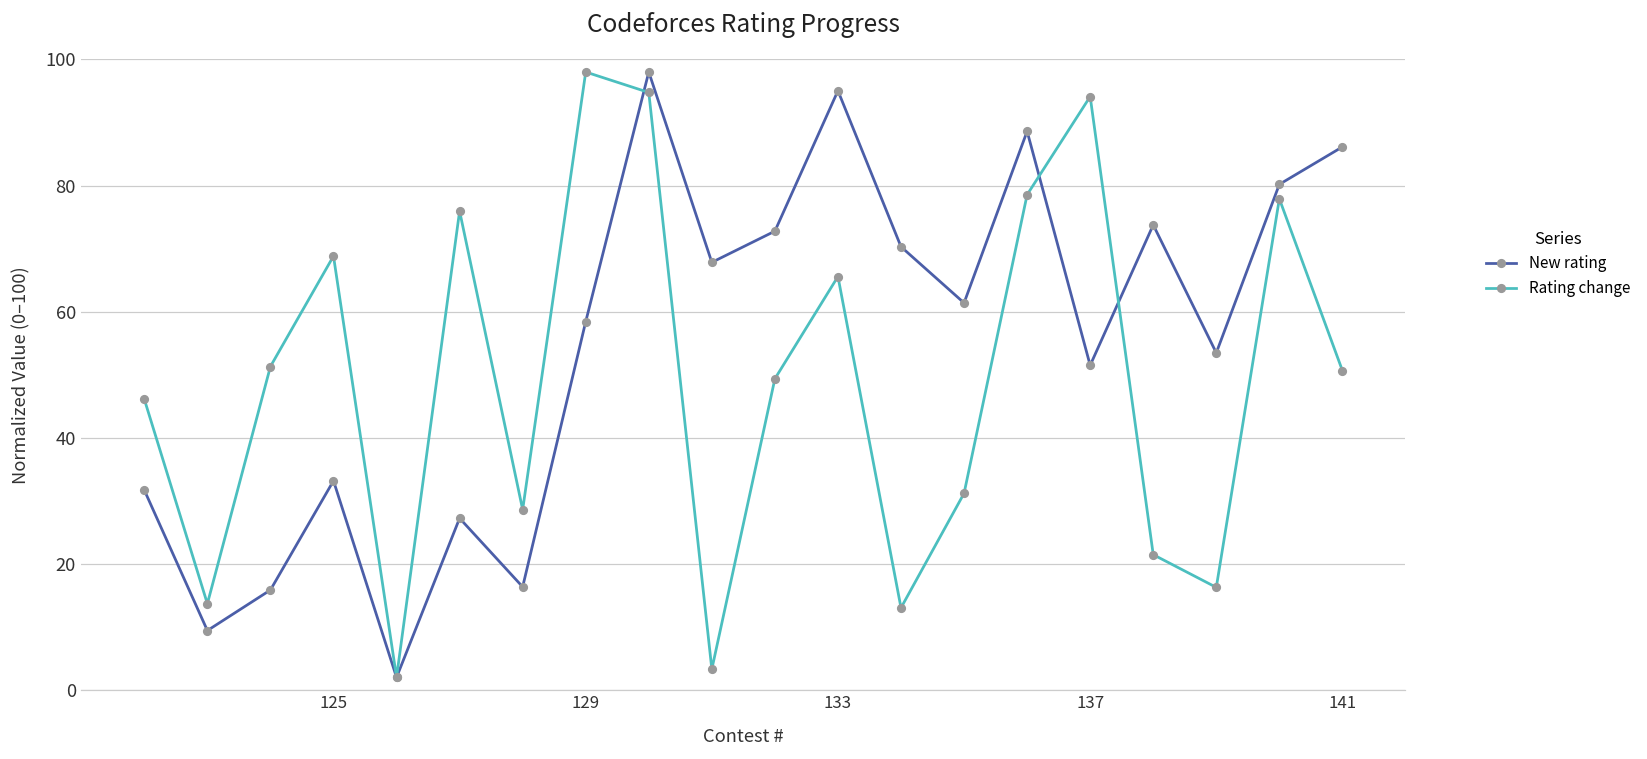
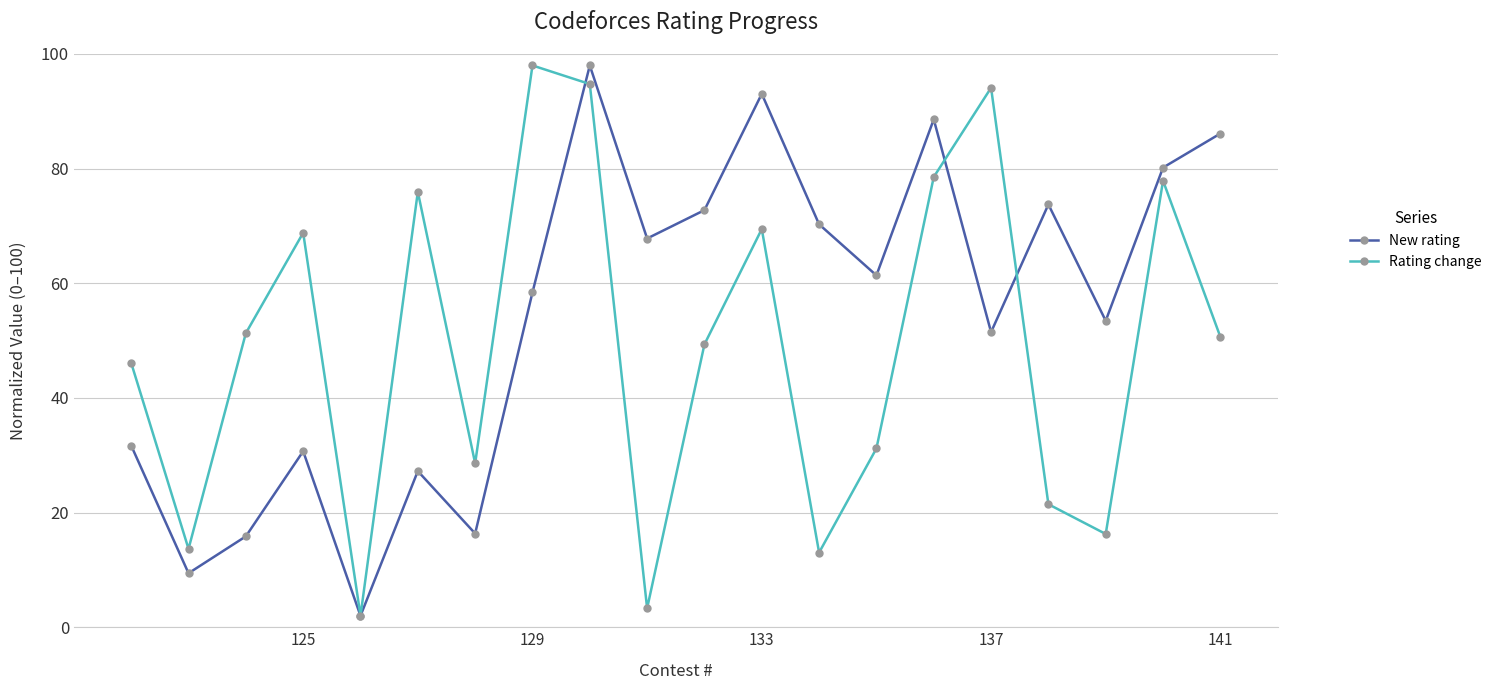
  {
    "New rating": {
-     "125": 33,
+     "125": 31,
      "129": 58,
-     "133": 95,
+     "133": 93,
      "137": 51,
      "141": 86
    },
    "Rating change": {
      "125": 69,
      "129": 98,
-     "133": 66,
+     "133": 69,
      "137": 94,
      "141": 51
    }
  }
